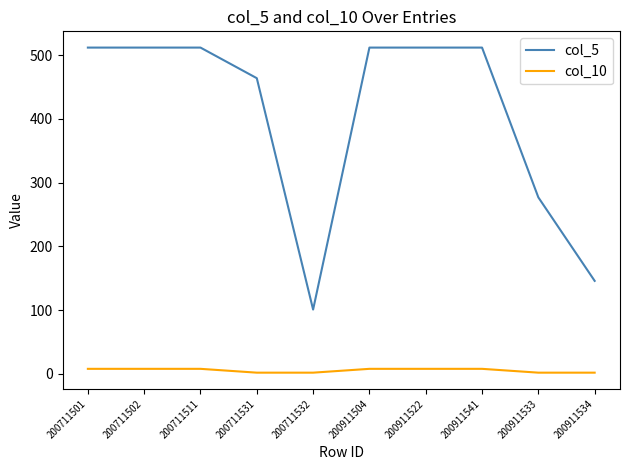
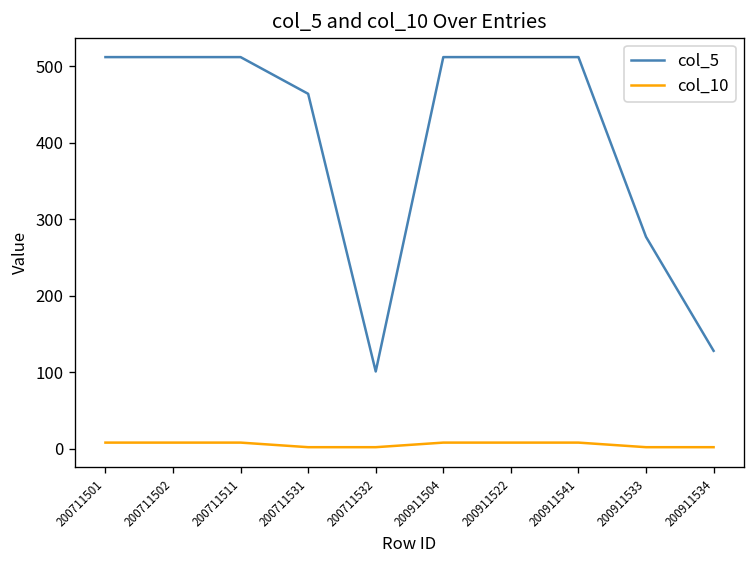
  {
    "col_5": {
      "200711501": 510,
      "200711502": 510,
      "200711511": 510,
      "200711531": 460,
      "200711532": 100,
      "200911504": 510,
      "200911522": 510,
      "200911541": 510,
      "200911533": 280,
-     "200911534": 150
+     "200911534": 130
    },
    "col_10": {
      "200711501": 10,
      "200711502": 10,
      "200711511": 10,
      "200711531": 0,
      "200711532": 0,
      "200911504": 10,
      "200911522": 10,
      "200911541": 10,
      "200911533": 0,
      "200911534": 0
    }
  }
